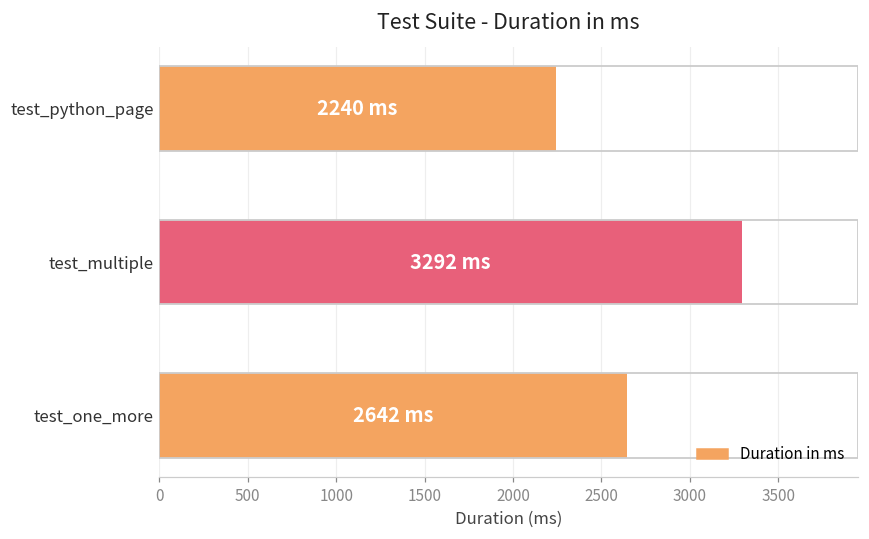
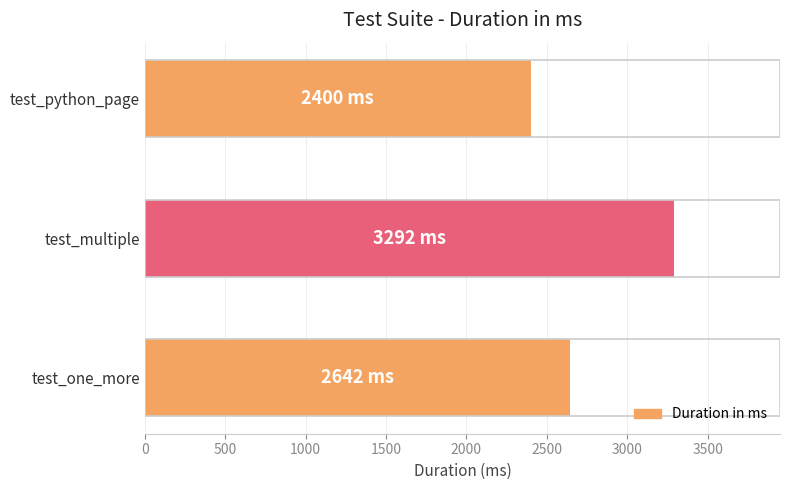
  {
-   "test_python_page": 2240,
+   "test_python_page": 2400,
    "test_multiple": 3292,
    "test_one_more": 2642
  }
